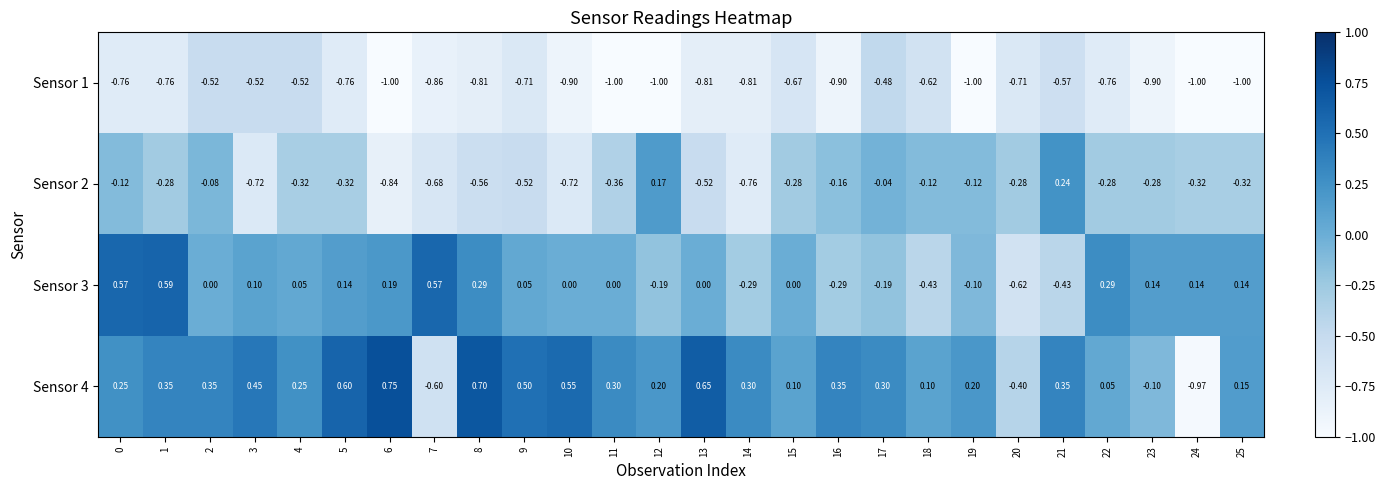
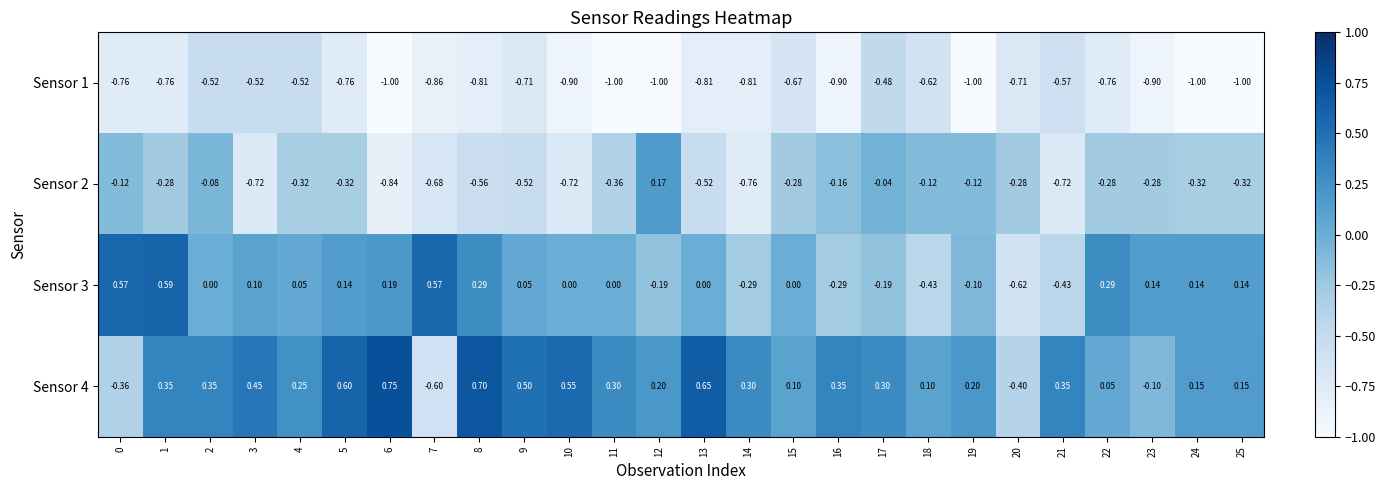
  {
    "Sensor 1": {
      "0": -0.76,
      "1": -0.76,
      "2": -0.52,
      "3": -0.52,
      "4": -0.52,
      "5": -0.76,
      "6": -1.00,
      "7": -0.86,
      "8": -0.81,
      "9": -0.71,
      "10": -0.90,
      "11": -1.00,
      "12": -1.00,
      "13": -0.81,
      "14": -0.81,
      "15": -0.67,
      "16": -0.90,
      "17": -0.48,
      "18": -0.62,
      "19": -1.00,
      "20": -0.71,
      "21": -0.57,
      "22": -0.76,
      "23": -0.90,
      "24": -1.00,
      "25": -1.00
    },
    "Sensor 2": {
      "0": -0.12,
      "1": -0.28,
      "2": -0.08,
      "3": -0.72,
      "4": -0.32,
      "5": -0.32,
      "6": -0.84,
      "7": -0.68,
      "8": -0.56,
      "9": -0.52,
      "10": -0.72,
      "11": -0.36,
      "12": 0.17,
      "13": -0.52,
      "14": -0.76,
      "15": -0.28,
      "16": -0.16,
      "17": -0.04,
      "18": -0.12,
      "19": -0.12,
      "20": -0.28,
-     "21": 0.24,
+     "21": -0.72,
      "22": -0.28,
      "23": -0.28,
      "24": -0.32,
      "25": -0.32
    },
    "Sensor 3": {
      "0": 0.57,
      "1": 0.59,
      "2": 0.00,
      "3": 0.10,
      "4": 0.05,
      "5": 0.14,
      "6": 0.19,
      "7": 0.57,
      "8": 0.29,
      "9": 0.05,
      "10": 0.00,
      "11": 0.00,
      "12": -0.19,
      "13": 0.00,
      "14": -0.29,
      "15": 0.00,
      "16": -0.29,
      "17": -0.19,
      "18": -0.43,
      "19": -0.10,
      "20": -0.62,
      "21": -0.43,
      "22": 0.29,
      "23": 0.14,
      "24": 0.14,
      "25": 0.14
    },
    "Sensor 4": {
-     "0": 0.25,
+     "0": -0.36,
      "1": 0.35,
      "2": 0.35,
      "3": 0.45,
      "4": 0.25,
      "5": 0.60,
      "6": 0.75,
      "7": -0.60,
      "8": 0.70,
      "9": 0.50,
      "10": 0.55,
      "11": 0.30,
      "12": 0.20,
      "13": 0.65,
      "14": 0.30,
      "15": 0.10,
      "16": 0.35,
      "17": 0.30,
      "18": 0.10,
      "19": 0.20,
      "20": -0.40,
      "21": 0.35,
      "22": 0.05,
      "23": -0.10,
-     "24": -0.97,
+     "24": 0.15,
      "25": 0.15
    }
  }
